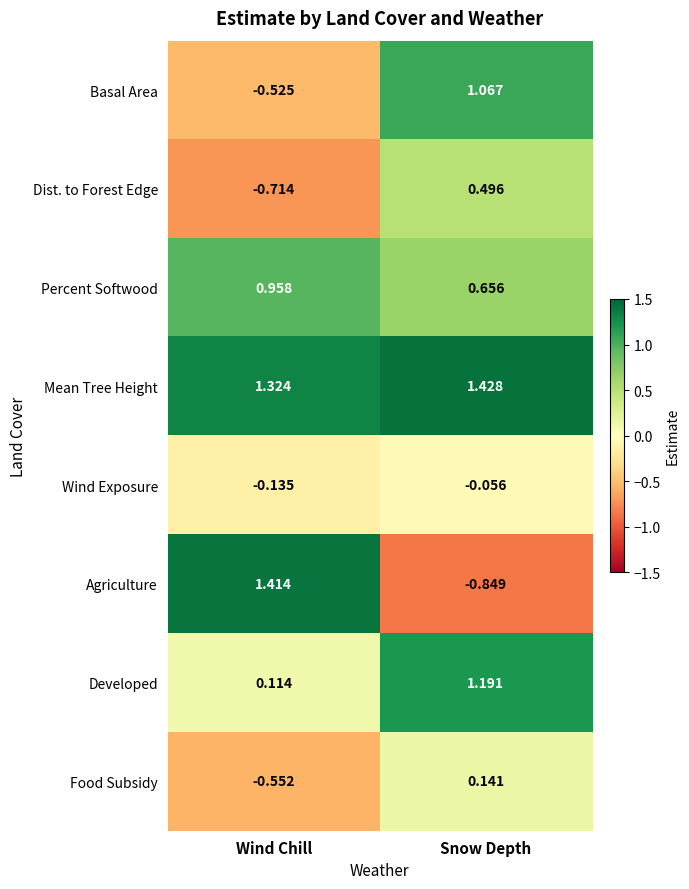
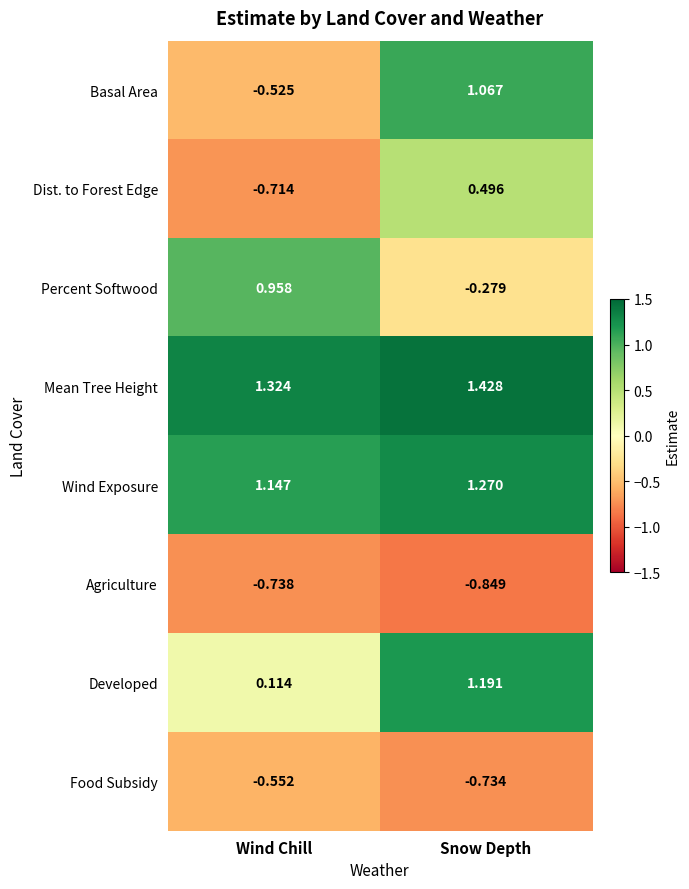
  {
    "Basal Area": {
      "Wind Chill": -0.525,
      "Snow Depth": 1.067
    },
    "Dist. to Forest Edge": {
      "Wind Chill": -0.714,
      "Snow Depth": 0.496
    },
    "Percent Softwood": {
      "Wind Chill": 0.958,
-     "Snow Depth": 0.656
+     "Snow Depth": -0.279
    },
    "Mean Tree Height": {
      "Wind Chill": 1.324,
      "Snow Depth": 1.428
    },
    "Wind Exposure": {
-     "Wind Chill": -0.135,
-     "Snow Depth": -0.056
+     "Wind Chill": 1.147,
+     "Snow Depth": 1.270
    },
    "Agriculture": {
-     "Wind Chill": 1.414,
+     "Wind Chill": -0.738,
      "Snow Depth": -0.849
    },
    "Developed": {
      "Wind Chill": 0.114,
      "Snow Depth": 1.191
    },
    "Food Subsidy": {
      "Wind Chill": -0.552,
-     "Snow Depth": 0.141
+     "Snow Depth": -0.734
    }
  }
